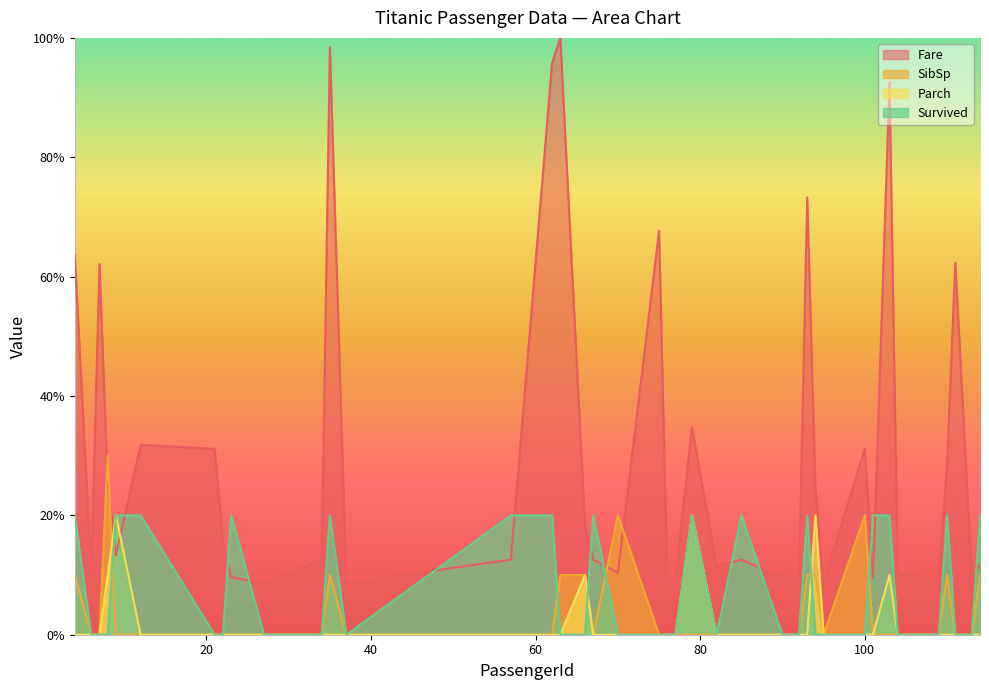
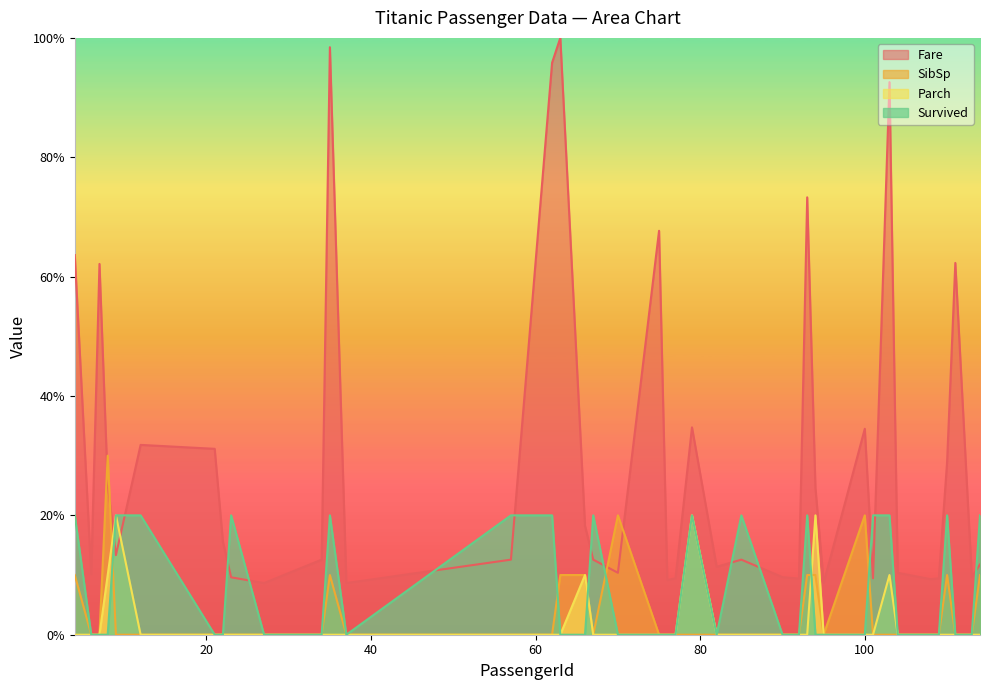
  {
    "Fare": {
-     "100": "31%"
+     "100": "35%"
    },
    "SibSp": {
      "100": "20%"
    }
  }
